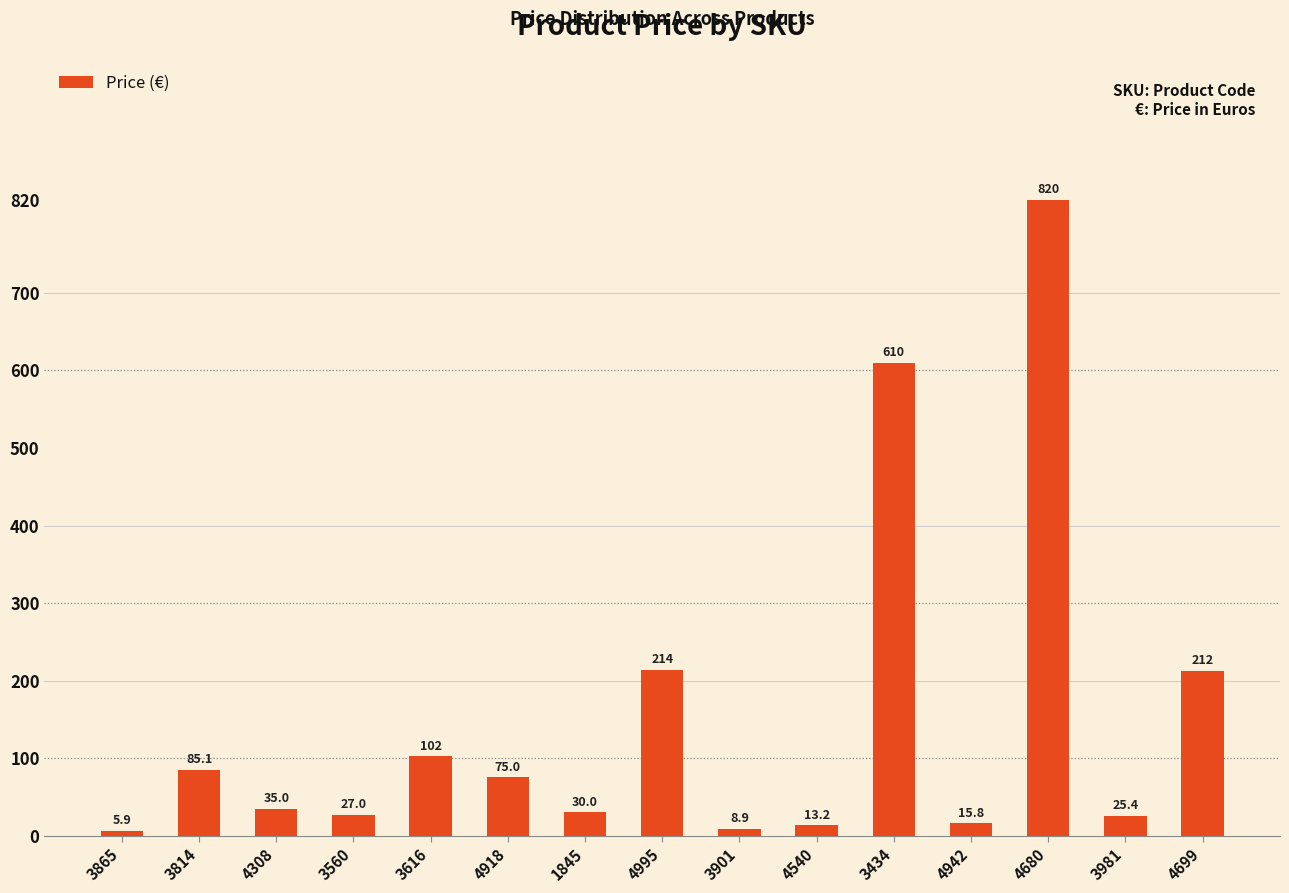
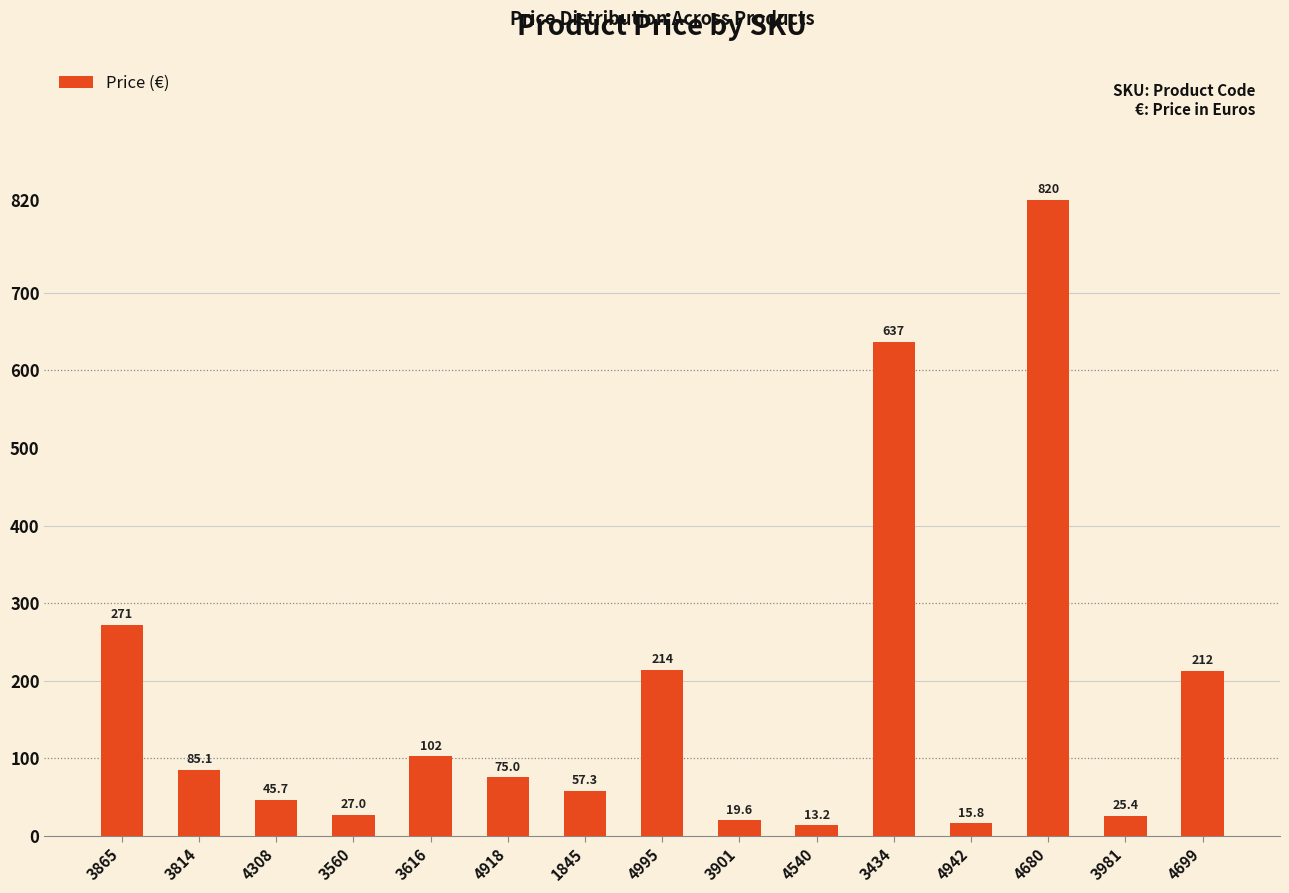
  {
-   "3865": 5.9,
+   "3865": 271,
    "3814": 85.1,
-   "4308": 35.0,
+   "4308": 45.7,
    "3560": 27.0,
    "3616": 102,
    "4918": 75.0,
-   "1845": 30.0,
+   "1845": 57.3,
    "4995": 214,
-   "3901": 8.9,
+   "3901": 19.6,
    "4540": 13.2,
-   "3434": 610,
+   "3434": 637,
    "4942": 15.8,
    "4680": 820,
    "3981": 25.4,
    "4699": 212
  }
